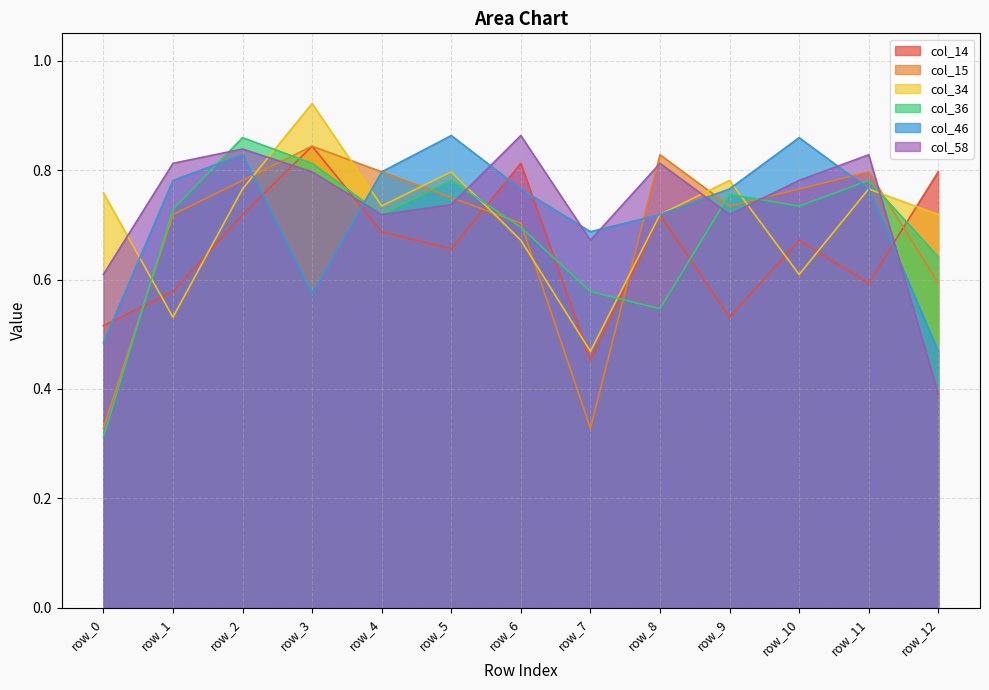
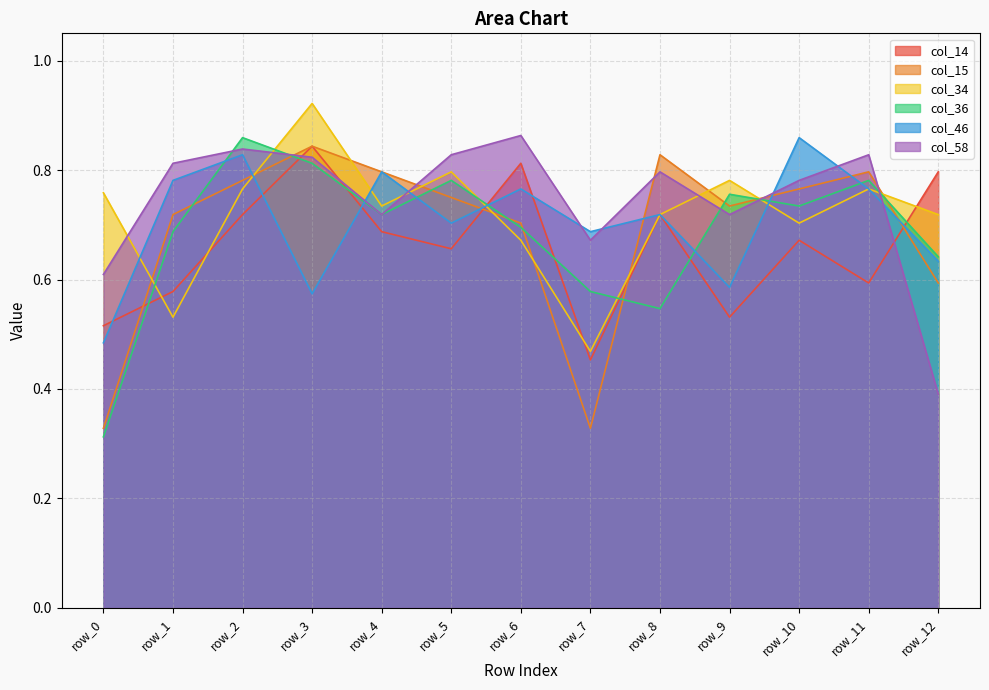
  {
    "col_34": {
      "row_0": 0.76,
      "row_1": 0.53,
      "row_2": 0.77,
      "row_3": 0.92,
      "row_4": 0.73,
      "row_5": 0.80,
      "row_6": 0.67,
      "row_7": 0.47,
      "row_9": 0.78,
-     "row_10": 0.61,
+     "row_10": 0.70,
      "row_12": 0.72
    },
    "col_36": {
      "row_0": 0.31,
-     "row_1": 0.73,
+     "row_1": 0.69,
      "row_2": 0.86,
      "row_3": 0.81,
      "row_5": 0.78,
      "row_6": 0.70,
      "row_7": 0.58,
      "row_8": 0.55,
      "row_9": 0.76,
      "row_10": 0.73,
      "row_11": 0.78,
      "row_12": 0.64
    },
    "col_46": {
      "row_0": 0.48,
      "row_1": 0.78,
      "row_2": 0.83,
      "row_3": 0.57,
-     "row_5": 0.86,
+     "row_5": 0.70,
      "row_6": 0.77,
      "row_7": 0.69,
-     "row_9": 0.77,
+     "row_9": 0.59,
      "row_10": 0.86,
-     "row_12": 0.47
+     "row_12": 0.63
    },
    "col_58": {
      "row_0": 0.61,
      "row_1": 0.81,
      "row_2": 0.84,
-     "row_3": 0.80,
-     "row_5": 0.74,
+     "row_3": 0.82,
+     "row_5": 0.83,
      "row_6": 0.86,
      "row_7": 0.67,
-     "row_8": 0.81,
+     "row_8": 0.80,
      "row_9": 0.72,
      "row_10": 0.78,
      "row_11": 0.83,
      "row_12": 0.39
    }
  }
